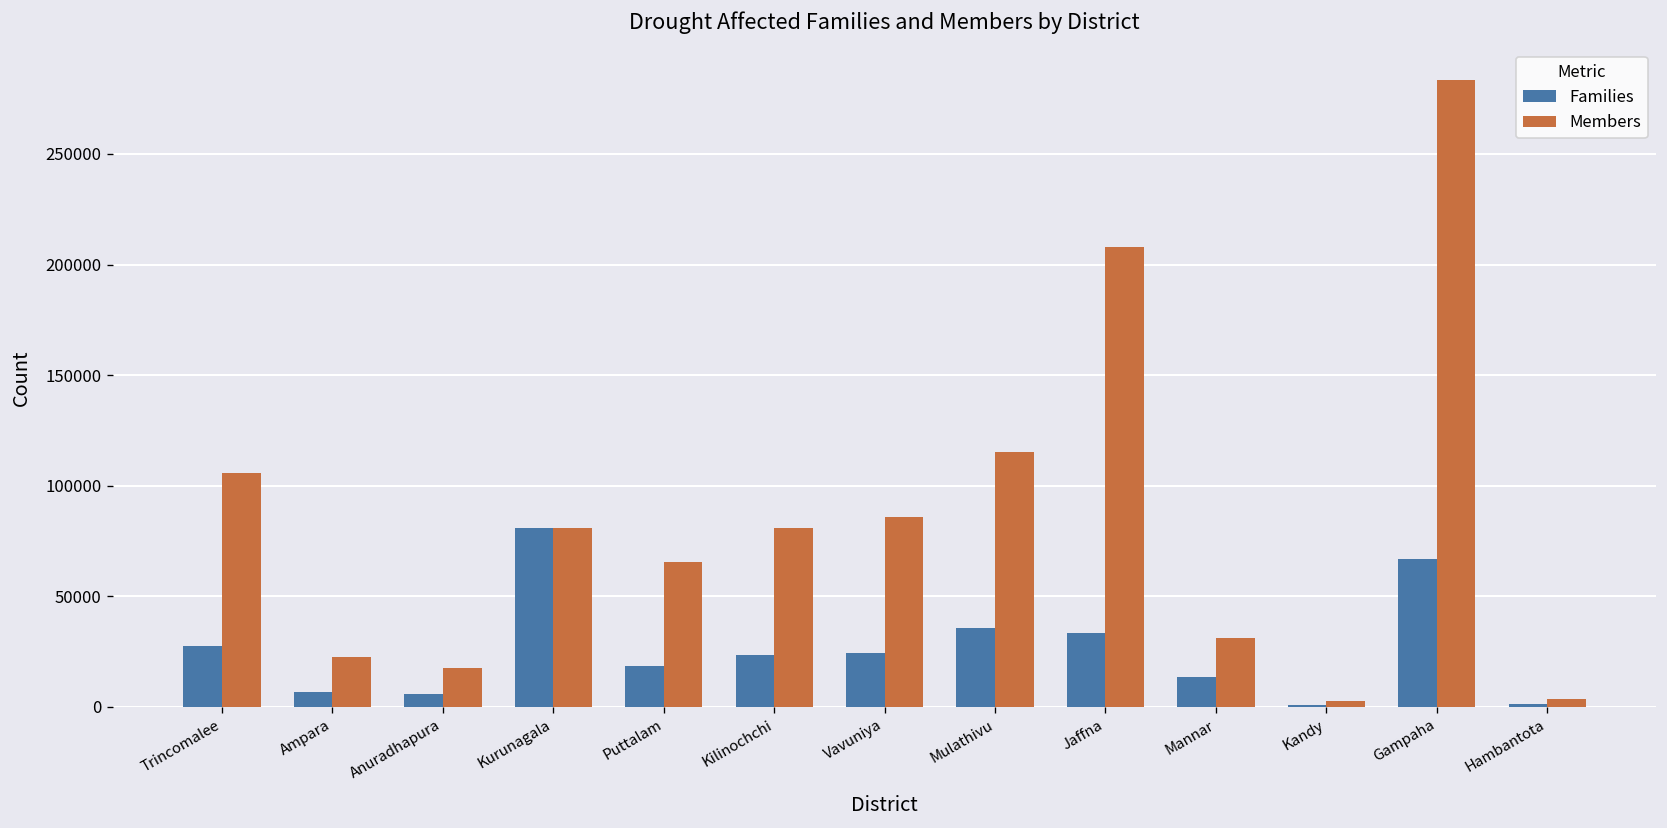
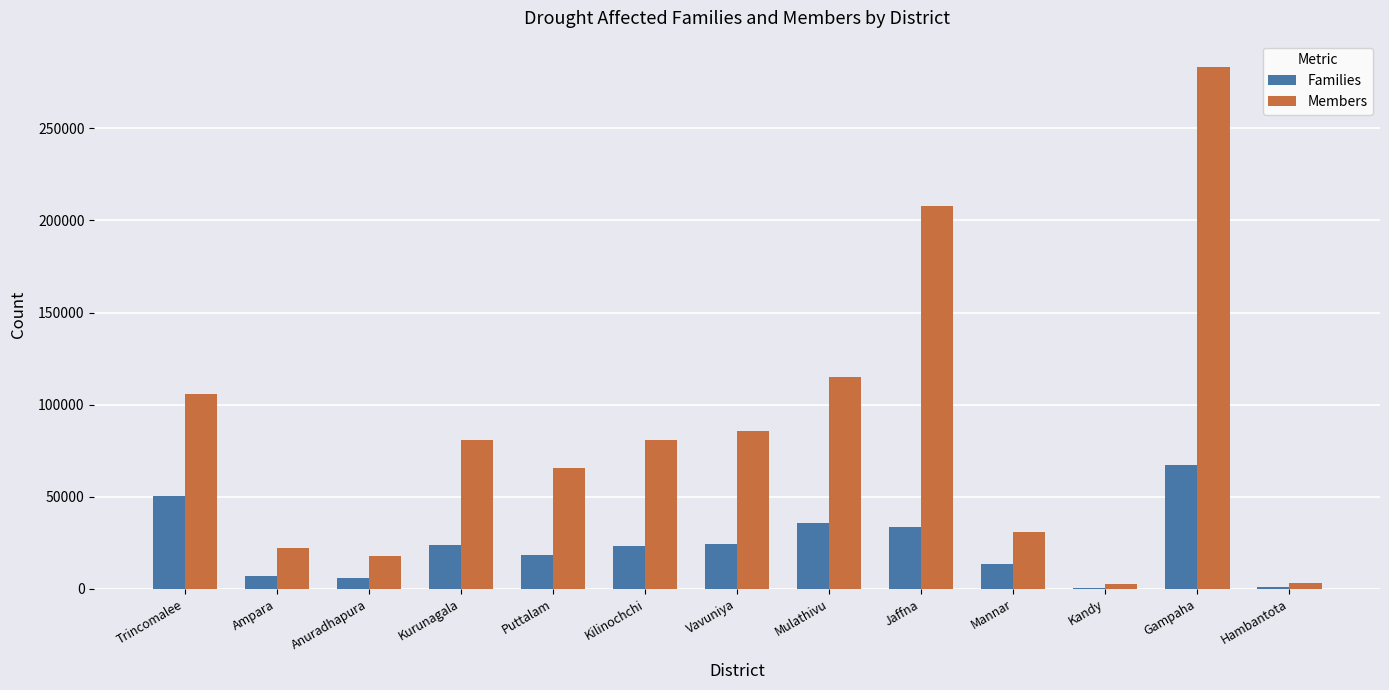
  {
    "Families": {
-     "Trincomalee": 28000,
+     "Trincomalee": 50000,
      "Ampara": 7000,
      "Anuradhapura": 6000,
-     "Kurunagala": 81000,
+     "Kurunagala": 24000,
      "Puttalam": 19000,
      "Kilinochchi": 23000,
      "Vavuniya": 25000,
      "Mulathivu": 36000,
      "Jaffna": 33000,
      "Mannar": 13000,
      "Gampaha": 67000
    },
    "Members": {
      "Trincomalee": 106000,
      "Ampara": 22000,
      "Anuradhapura": 18000,
      "Kurunagala": 81000,
      "Puttalam": 65000,
      "Kilinochchi": 81000,
      "Vavuniya": 86000,
      "Mulathivu": 115000,
      "Jaffna": 208000,
      "Mannar": 31000,
      "Kandy": 3000,
      "Gampaha": 283000,
      "Hambantota": 3000
    }
  }
